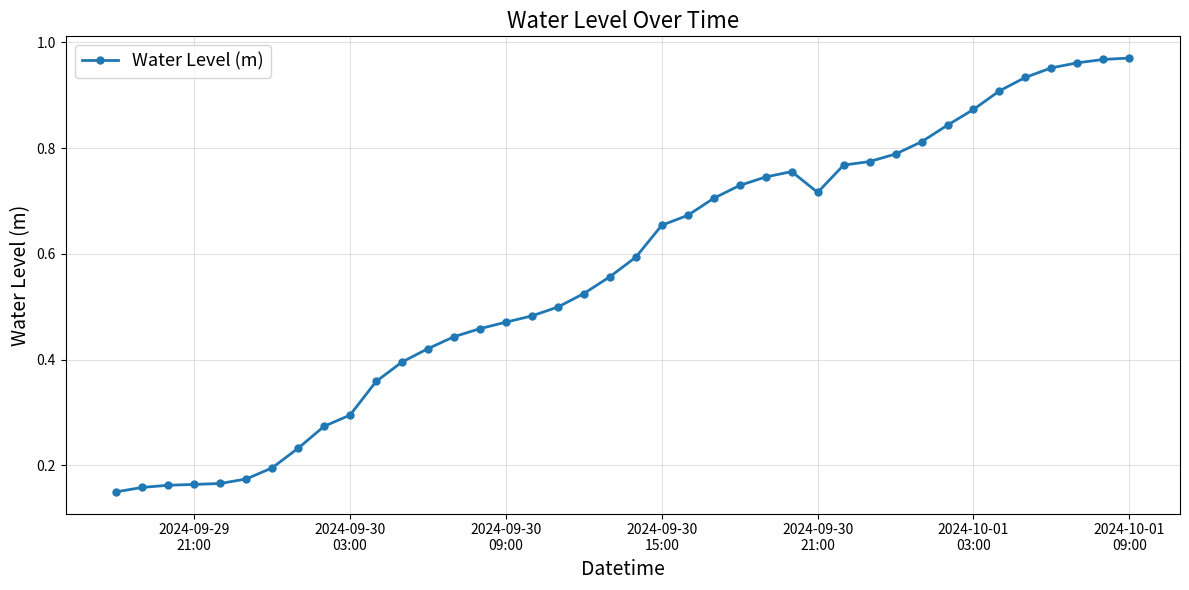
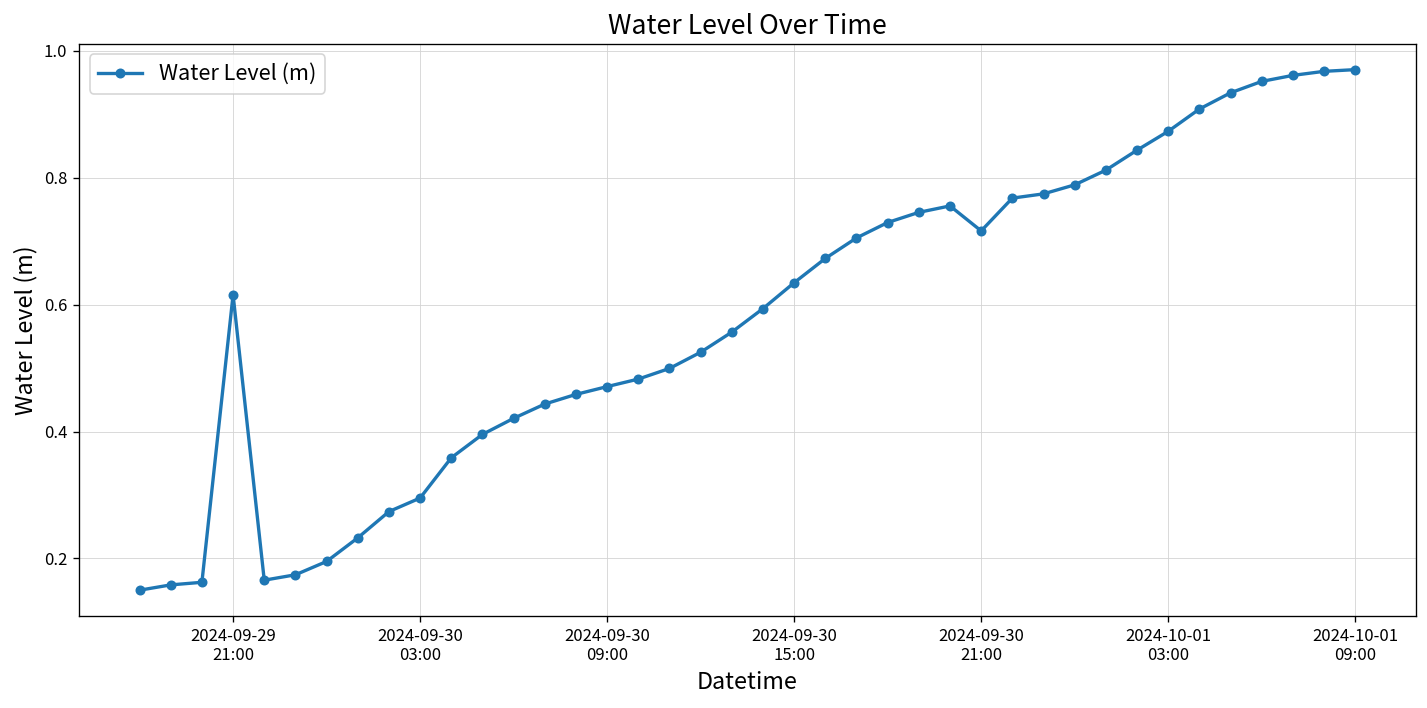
  {
-   "2024-09-29 21:00": 0.16,
+   "2024-09-29 21:00": 0.62,
    "2024-09-30 03:00": 0.30,
    "2024-09-30 09:00": 0.47,
-   "2024-09-30 15:00": 0.65,
+   "2024-09-30 15:00": 0.63,
    "2024-09-30 21:00": 0.72,
    "2024-10-01 03:00": 0.87,
    "2024-10-01 09:00": 0.97
  }
